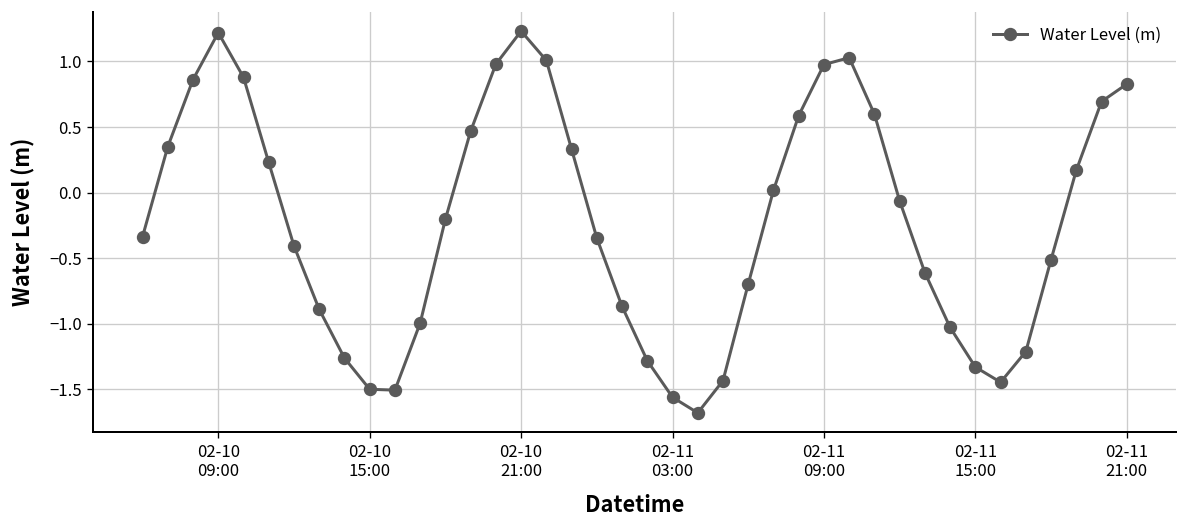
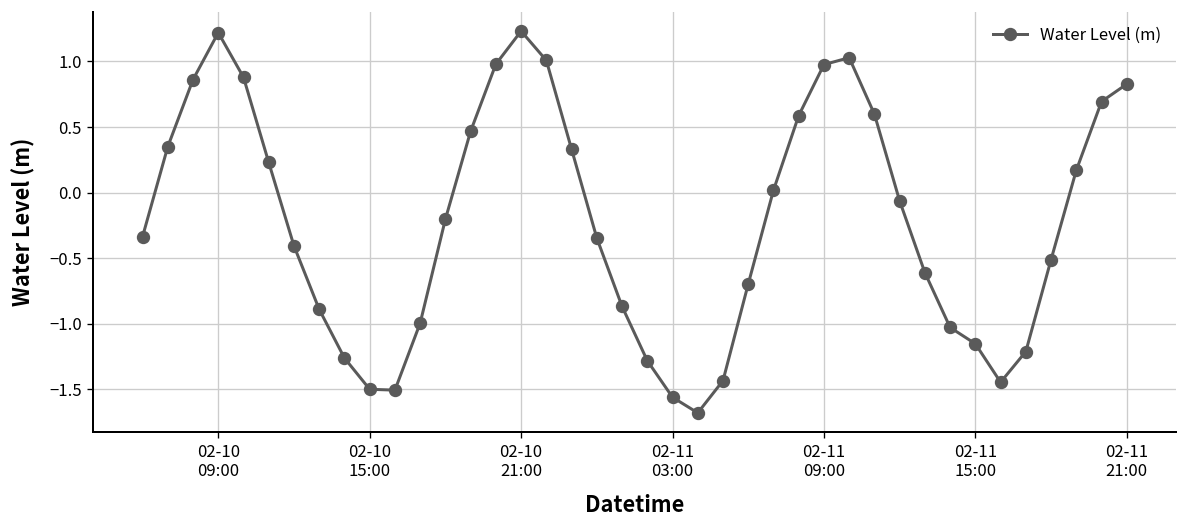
  {
    "02-10 09:00": 1.22,
    "02-10 15:00": -1.50,
    "02-10 21:00": 1.23,
    "02-11 03:00": -1.56,
    "02-11 09:00": 0.98,
-   "02-11 15:00": -1.33,
+   "02-11 15:00": -1.15,
    "02-11 21:00": 0.83
  }
